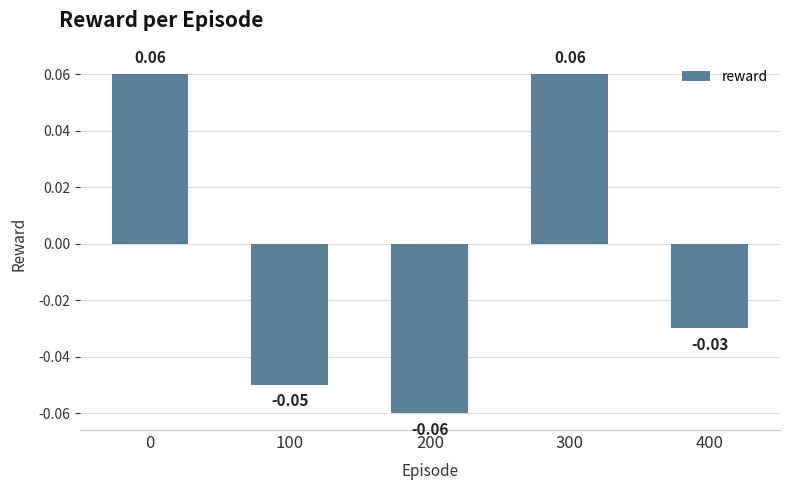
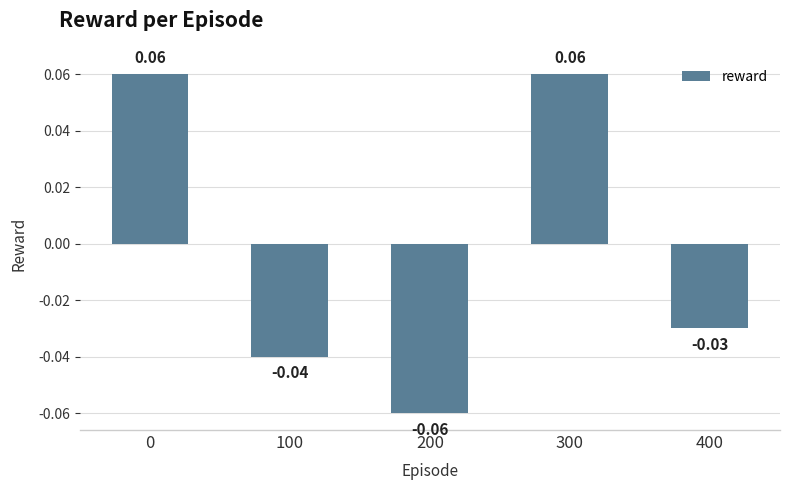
  {
    "0": 0.06,
-   "100": -0.05,
+   "100": -0.04,
    "200": -0.06,
    "300": 0.06,
    "400": -0.03
  }
